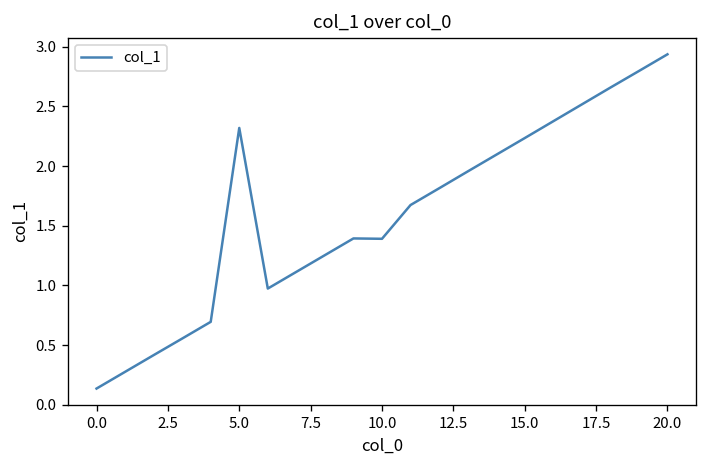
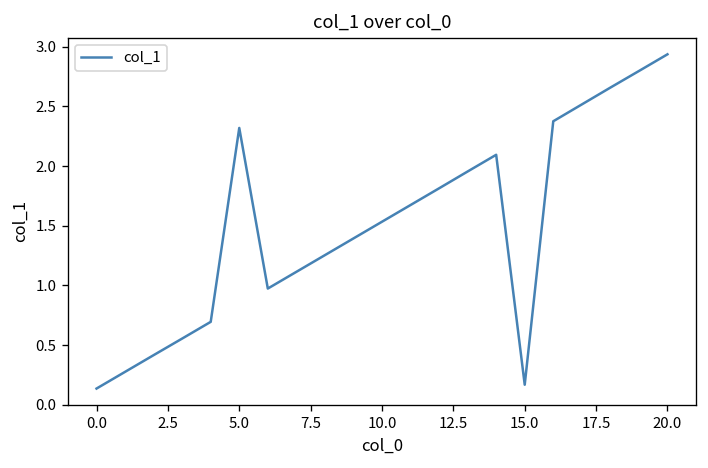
  {
    "0.0": 0.1,
    "5.0": 2.3,
-   "10.0": 1.4,
-   "15.0": 2.2,
+   "10.0": 1.5,
+   "15.0": 0.2,
    "20.0": 2.9
  }
